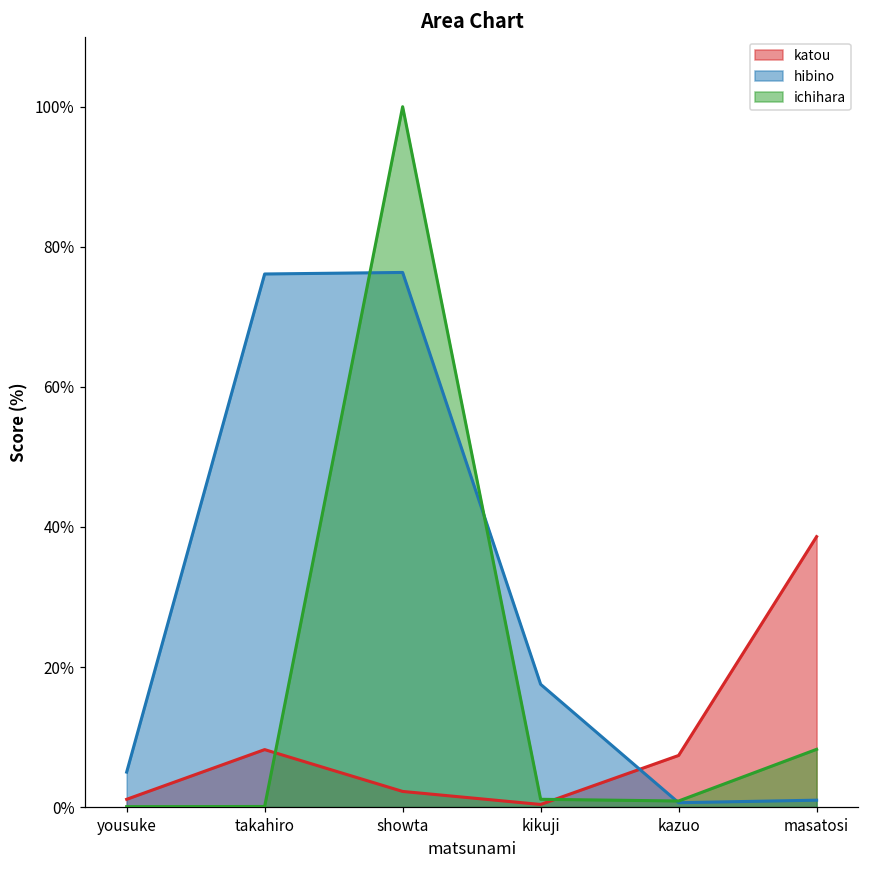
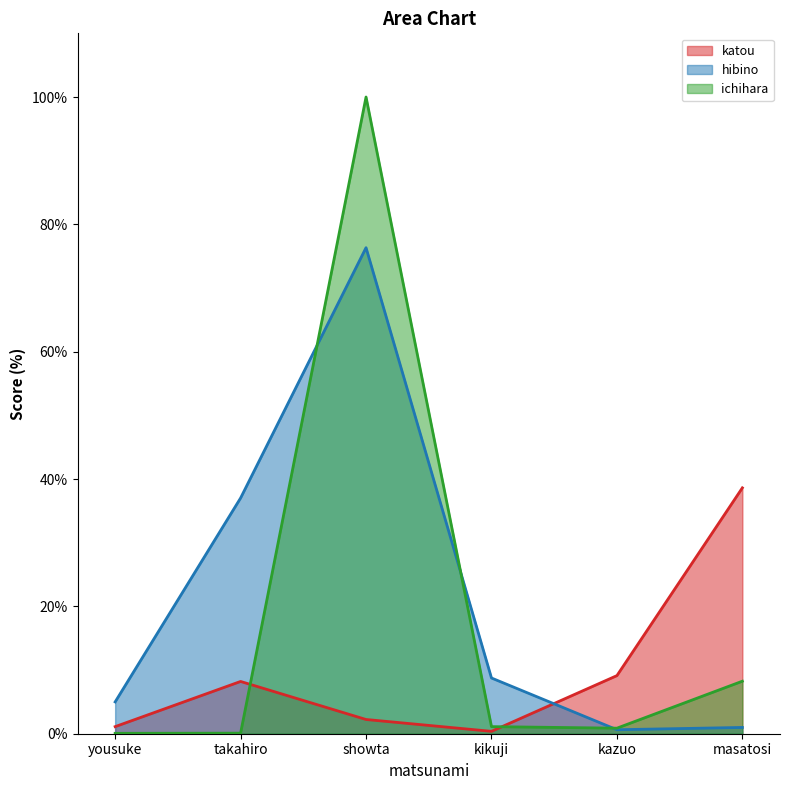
  {
    "katou": {
      "yousuke": "1%",
      "takahiro": "8%",
      "showta": "2%",
      "kikuji": "0%",
-     "kazuo": "7%",
+     "kazuo": "9%",
      "masatosi": "39%"
    },
    "hibino": {
      "yousuke": "5%",
-     "takahiro": "76%",
+     "takahiro": "37%",
      "showta": "76%",
-     "kikuji": "18%",
+     "kikuji": "9%",
      "masatosi": "1%"
    },
    "ichihara": {
      "yousuke": "0%",
      "takahiro": "0%",
      "showta": "100%",
      "kikuji": "1%",
      "masatosi": "8%"
    }
  }
